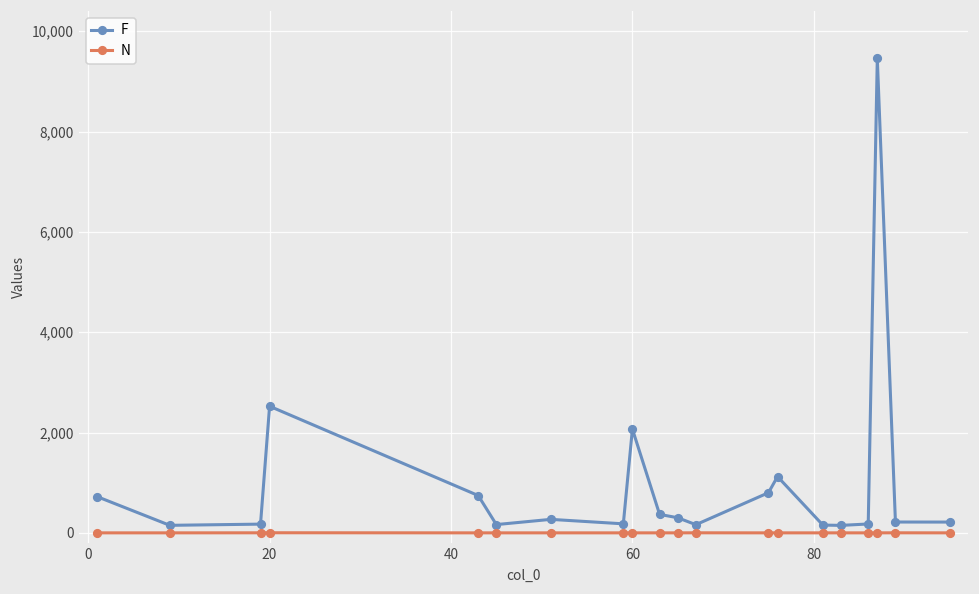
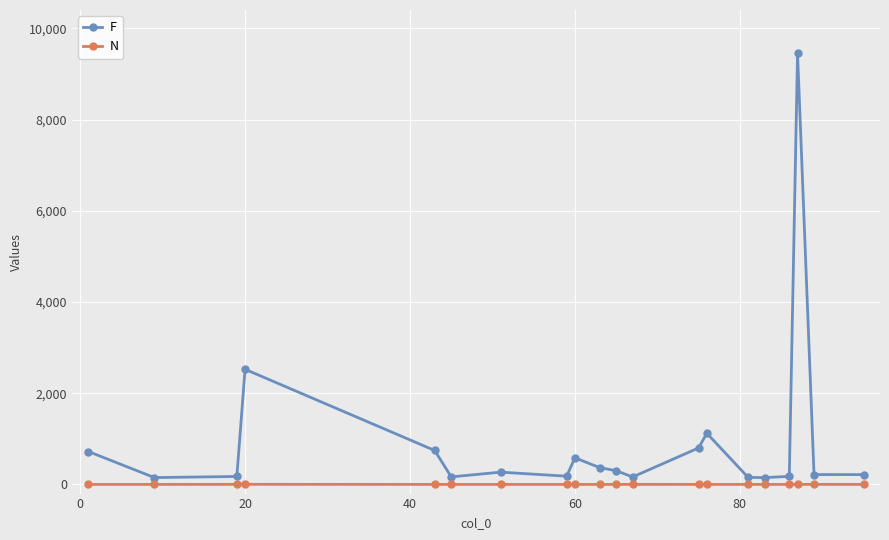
  {
    "F": {
      "20": "2,500",
-     "60": "2,100"
+     "60": "600"
    },
    "N": {
      "20": "0",
      "60": "0"
    }
  }
